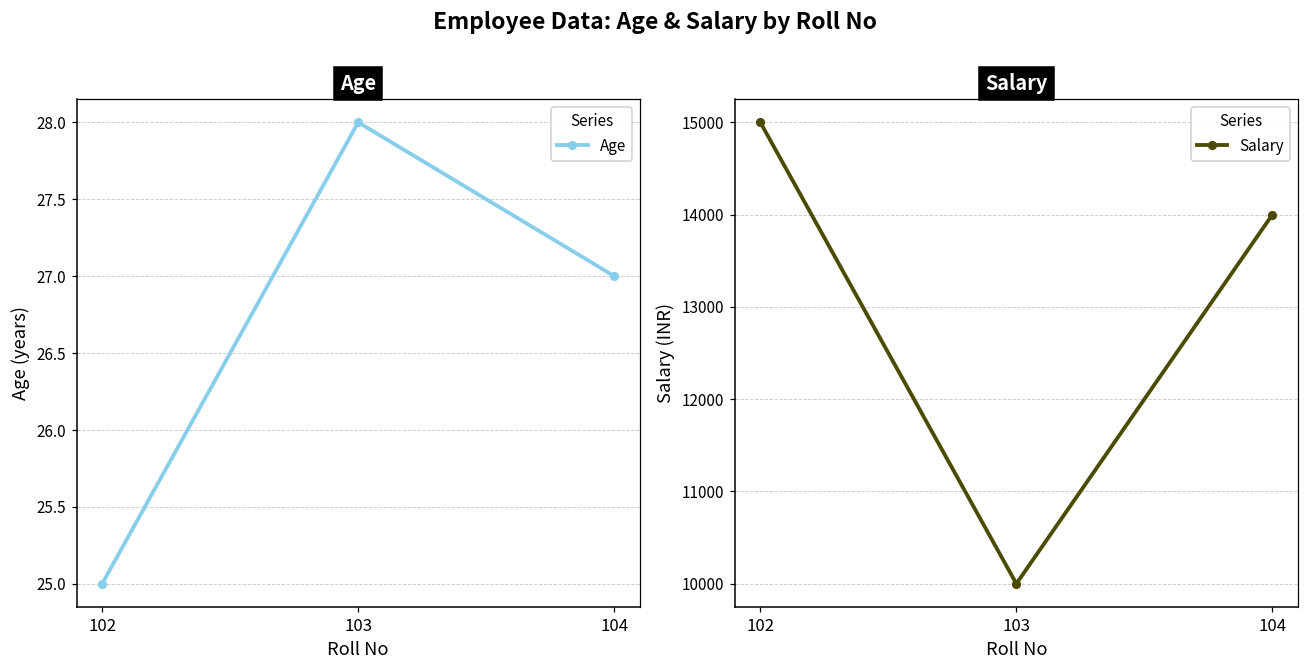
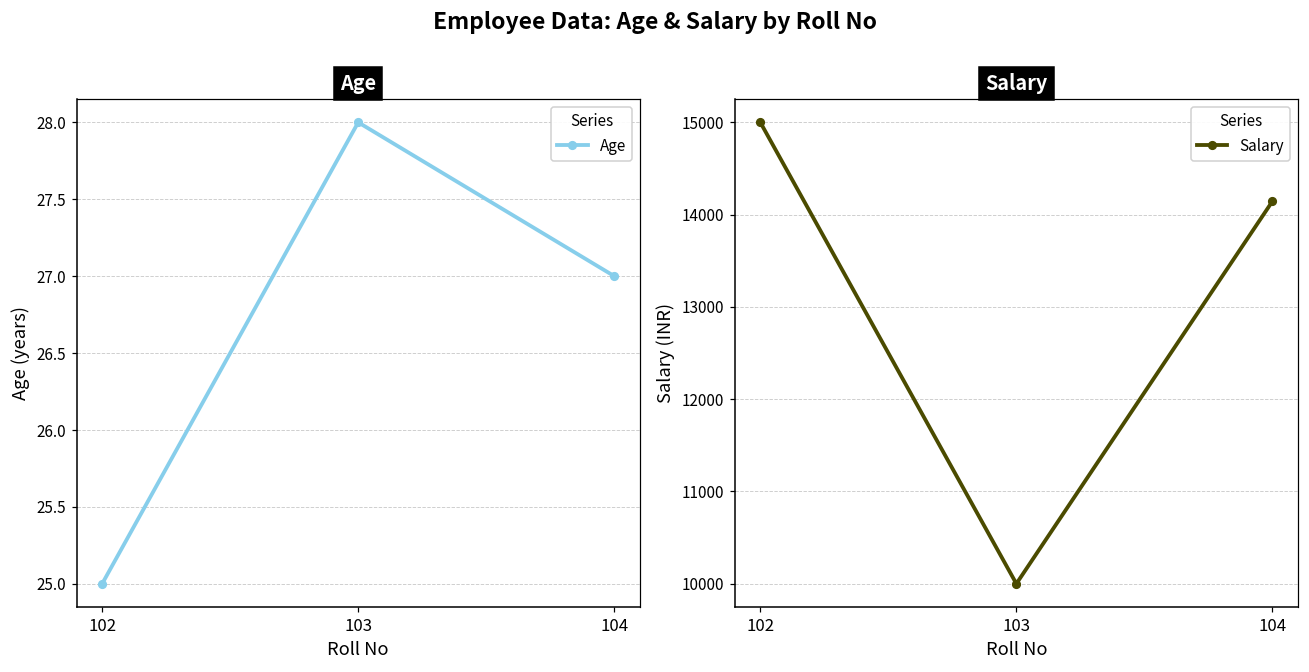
  {
    "Age": {
      "102": 25.00,
      "103": 28.00,
      "104": 27.00
    },
    "Salary": {
      "102": 15000,
      "103": 10000,
-     "104": 14000
+     "104": 14100
    }
  }
